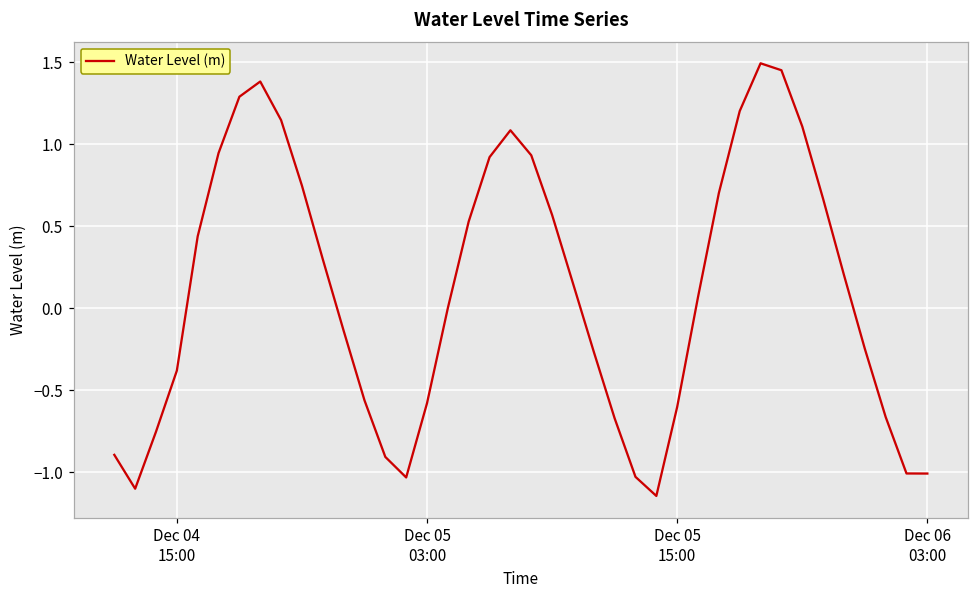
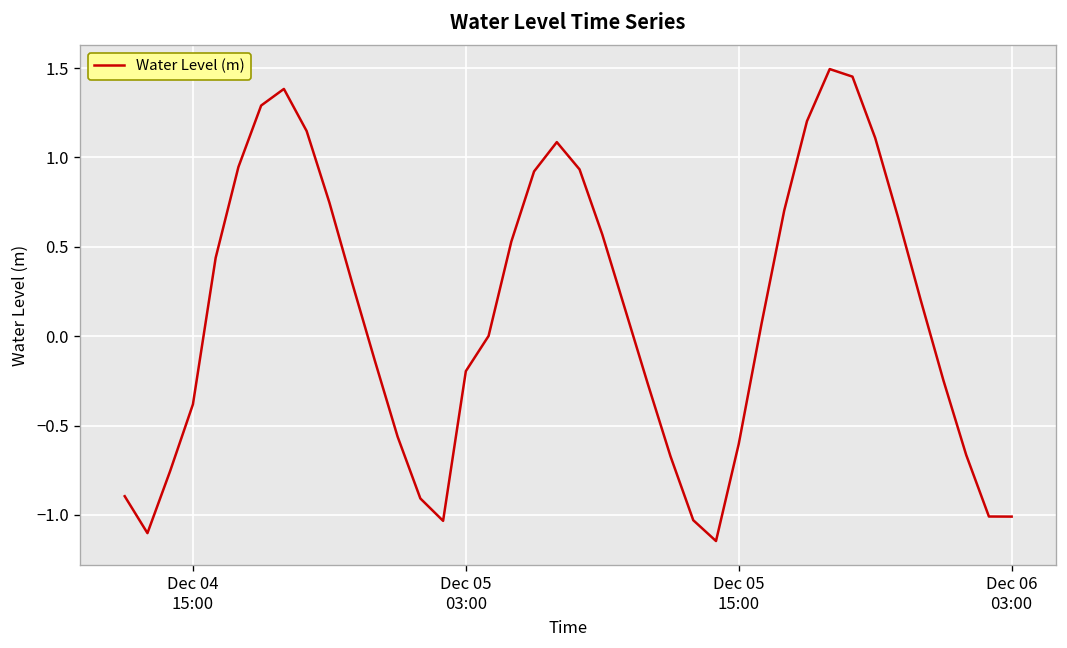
  {
    "Dec 04 15:00": -0.38,
-   "Dec 05 03:00": -0.58,
+   "Dec 05 03:00": -0.20,
    "Dec 05 15:00": -0.60,
    "Dec 06 03:00": -1.01
  }
